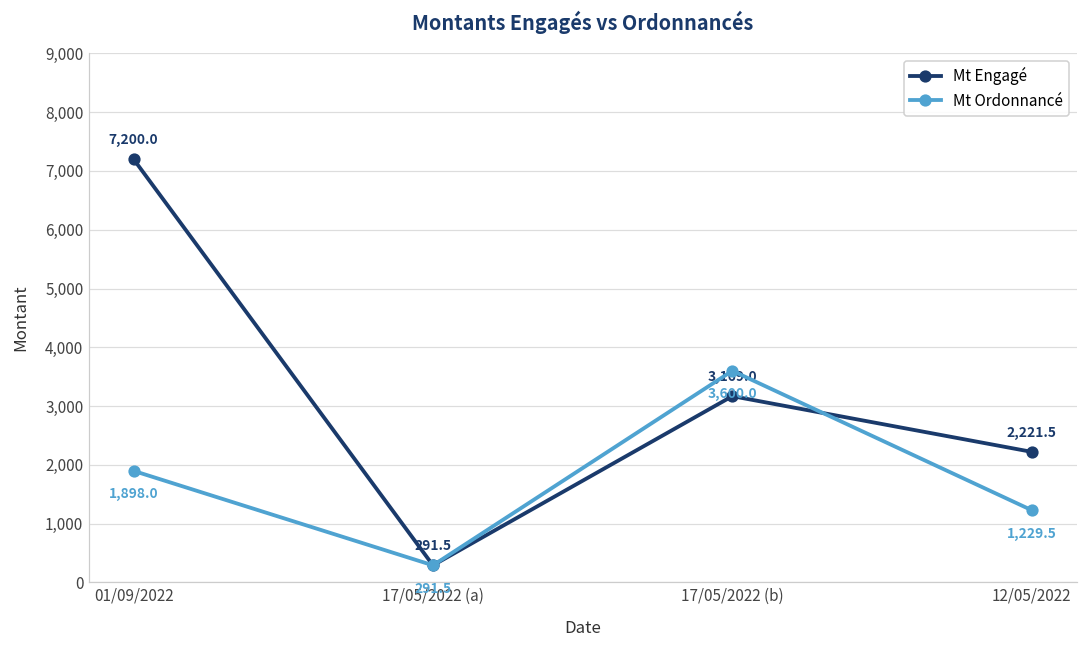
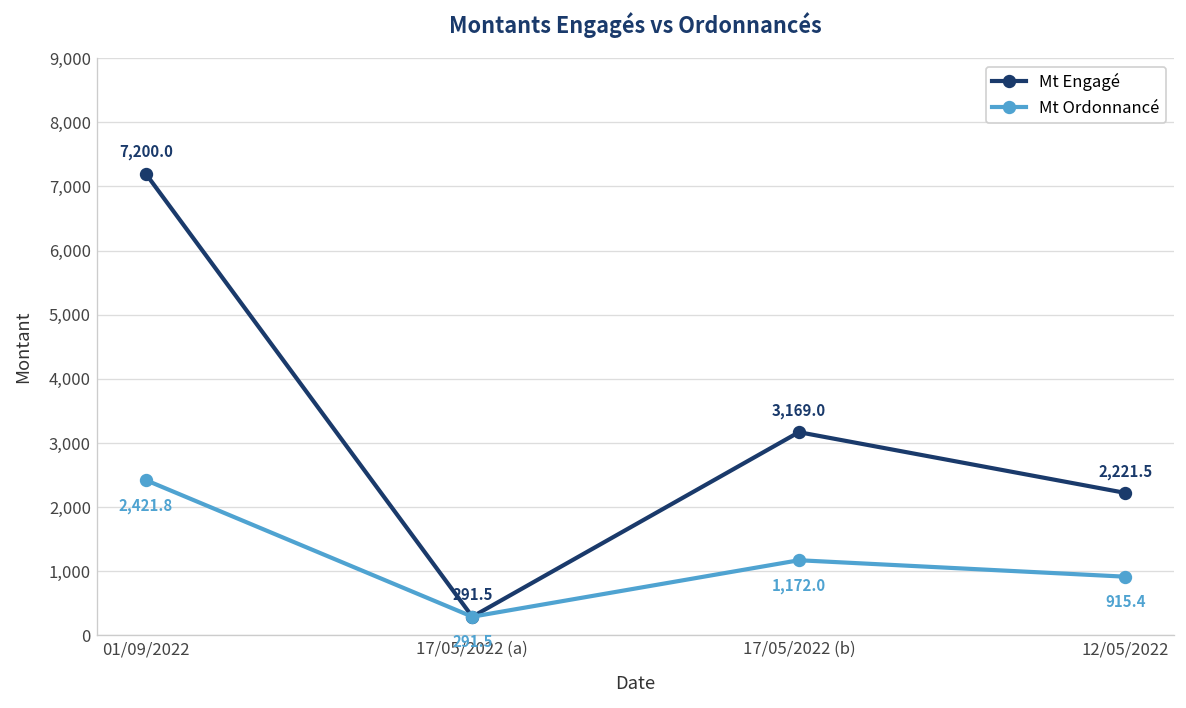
  {
    "Mt Engagé": {
      "01/09/2022": "7,200.0",
      "17/05/2022 (b)": "3,169.0",
      "12/05/2022": "2,221.5"
    },
    "Mt Ordonnancé": {
-     "01/09/2022": "1,898.0",
-     "17/05/2022 (b)": "3,600.0",
-     "12/05/2022": "1,229.5"
+     "01/09/2022": "2,421.8",
+     "17/05/2022 (b)": "1,172.0",
+     "12/05/2022": "915.4"
    }
  }
